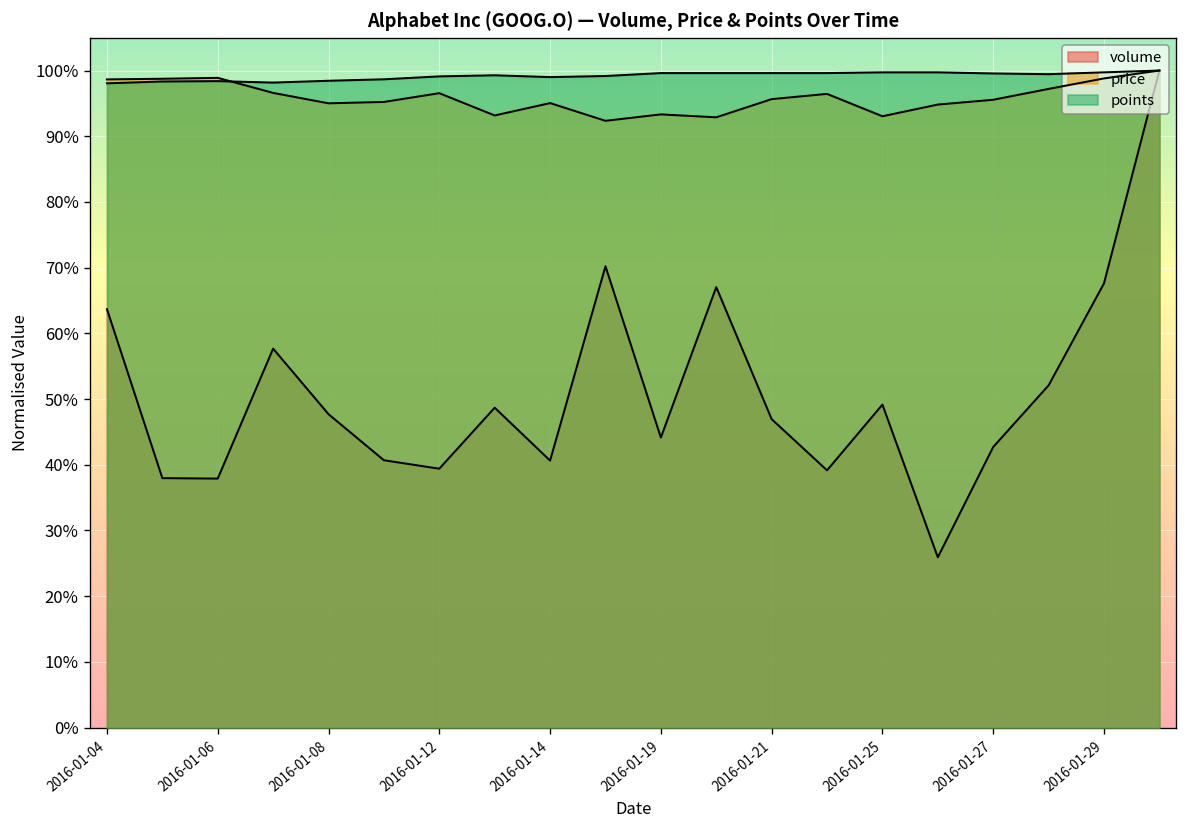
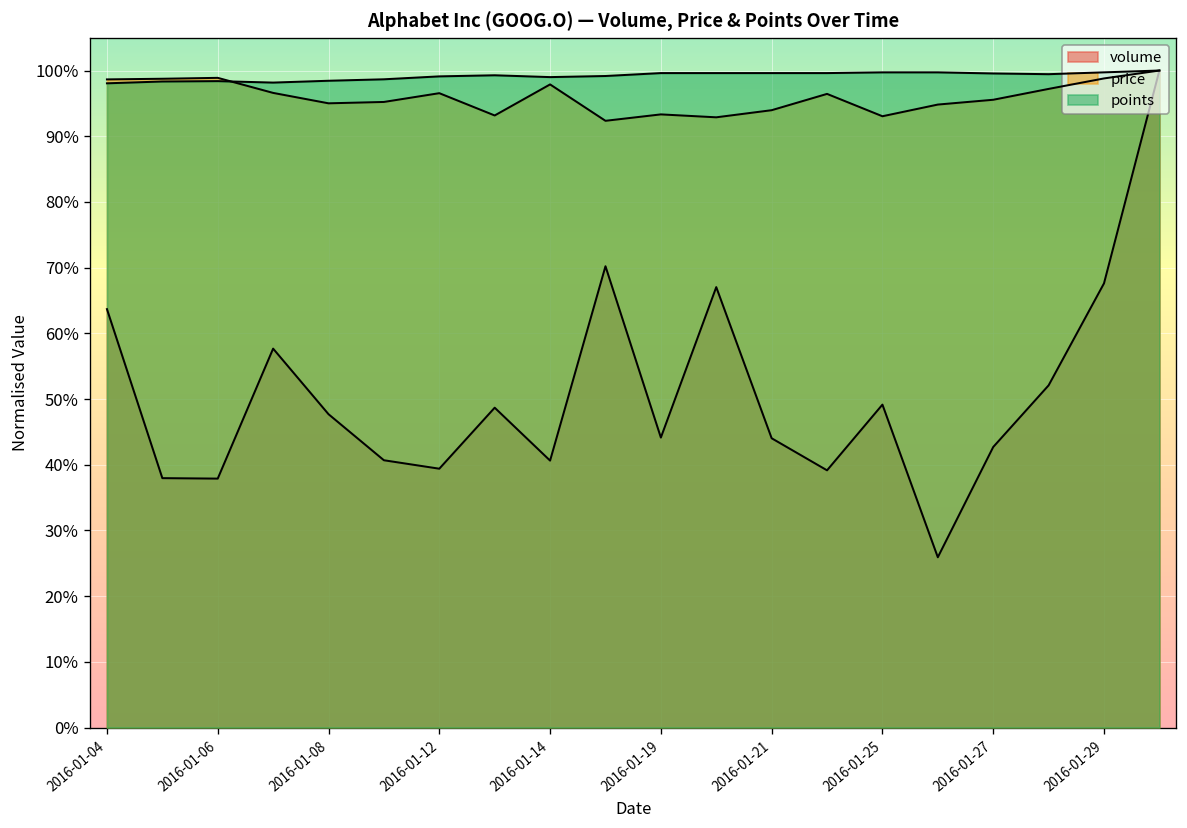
  {
    "volume": {
      "2016-01-04": "64%",
      "2016-01-06": "38%",
      "2016-01-08": "48%",
      "2016-01-12": "39%",
      "2016-01-14": "41%",
      "2016-01-19": "44%",
-     "2016-01-21": "47%",
+     "2016-01-21": "44%",
      "2016-01-25": "49%",
      "2016-01-27": "43%",
      "2016-01-29": "68%"
    },
    "price": {
      "2016-01-04": "99%",
      "2016-01-06": "99%",
      "2016-01-08": "95%",
      "2016-01-12": "97%",
-     "2016-01-14": "95%",
+     "2016-01-14": "98%",
      "2016-01-19": "93%",
-     "2016-01-21": "96%",
+     "2016-01-21": "94%",
      "2016-01-25": "93%",
      "2016-01-27": "96%"
    },
    "points": {
      "2016-01-04": "98%",
      "2016-01-06": "98%",
      "2016-01-08": "98%",
      "2016-01-12": "99%",
      "2016-01-14": "99%",
      "2016-01-19": "100%",
      "2016-01-21": "100%",
      "2016-01-25": "100%",
      "2016-01-27": "100%"
    }
  }
